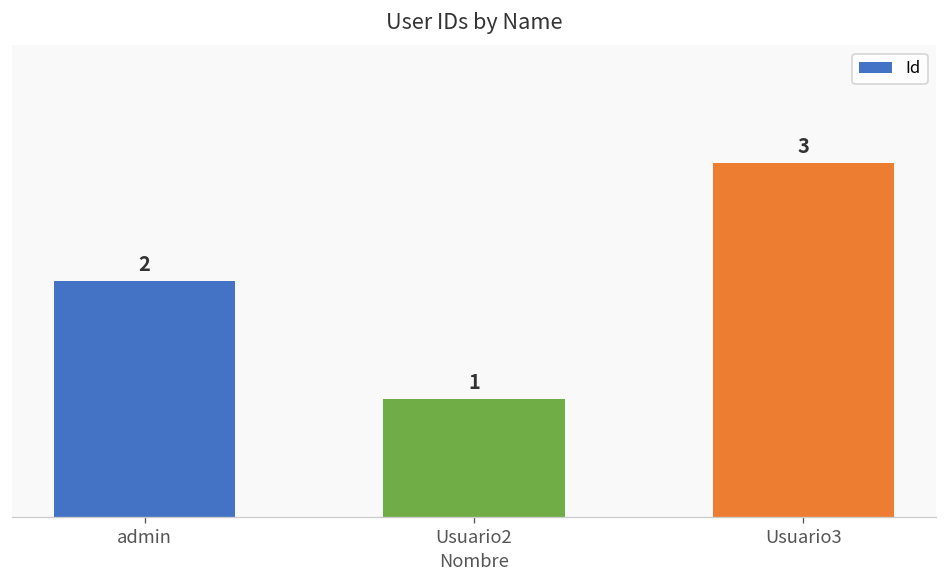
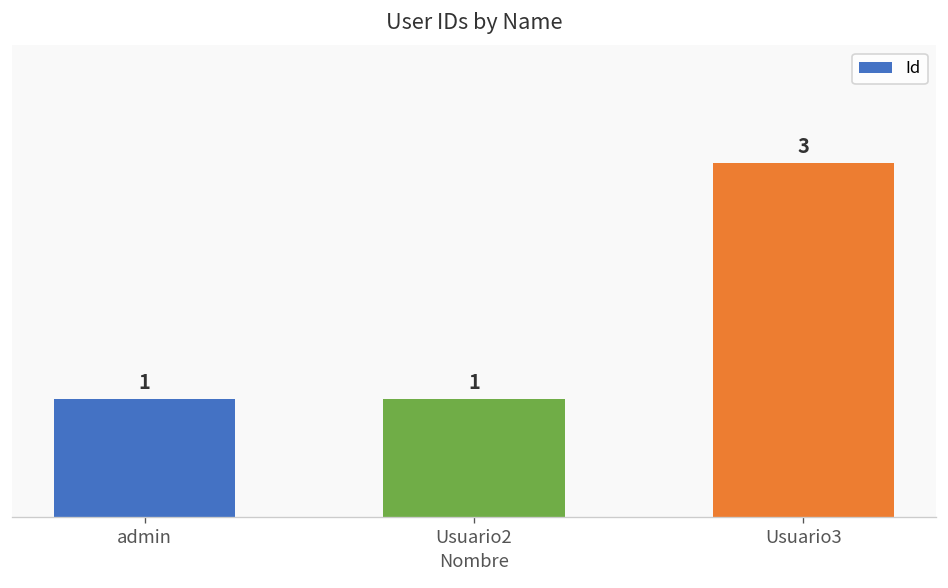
  {
-   "admin": 2,
+   "admin": 1,
    "Usuario2": 1,
    "Usuario3": 3
  }
